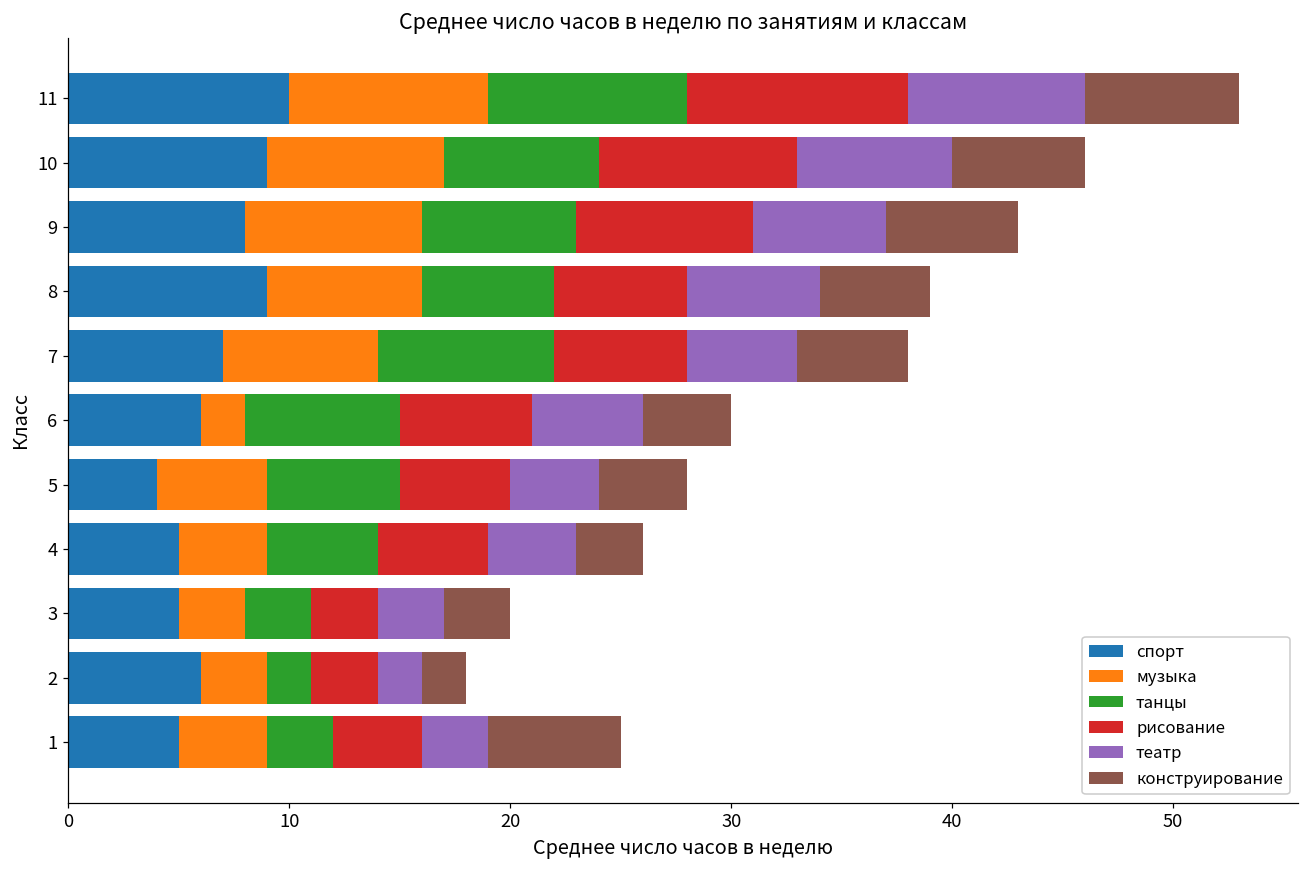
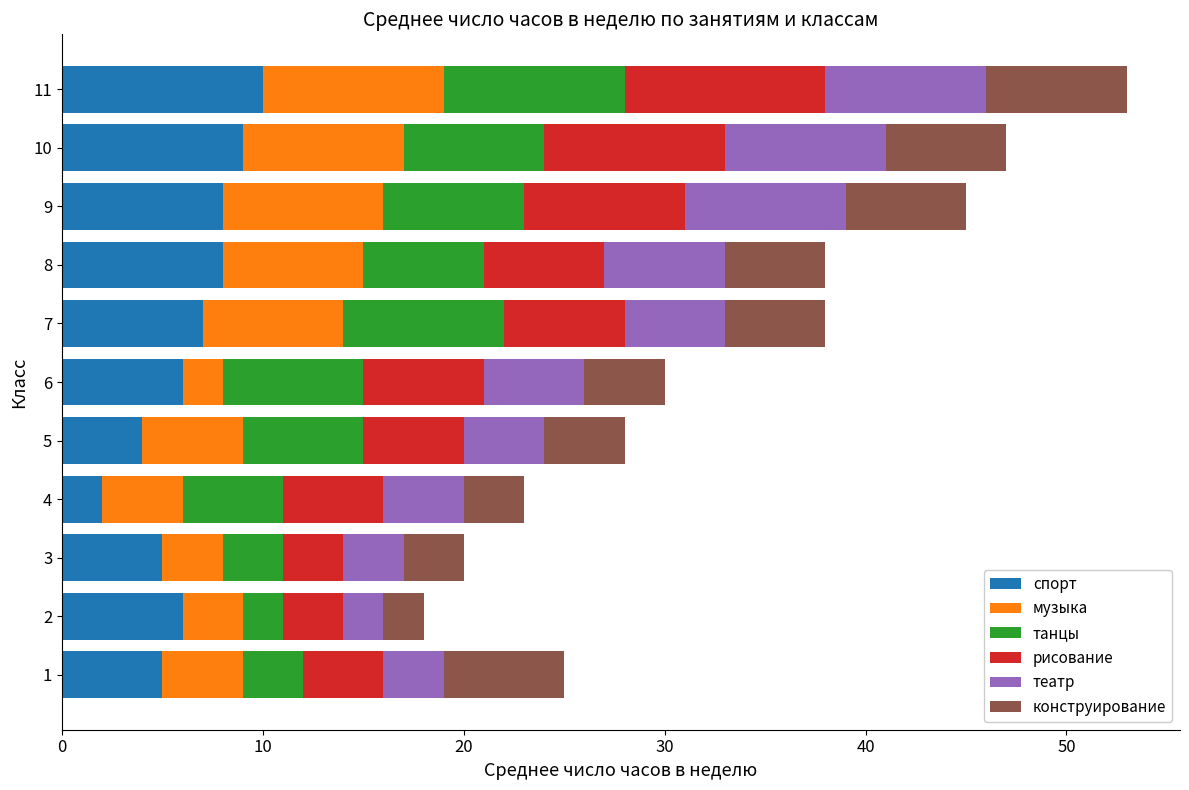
  {
    "спорт": {
      "11": 10,
      "10": 9,
      "9": 8,
-     "8": 9,
+     "8": 8,
      "7": 7,
      "6": 6,
      "5": 4,
-     "4": 5,
+     "4": 2,
      "3": 5,
      "2": 6,
      "1": 5
    },
    "музыка": {
      "11": 9,
      "10": 8,
      "9": 8,
      "8": 7,
      "7": 7,
      "6": 2,
      "5": 5,
      "4": 4,
      "3": 3,
      "2": 3,
      "1": 4
    },
    "танцы": {
      "11": 9,
      "10": 7,
      "9": 7,
      "8": 6,
      "7": 8,
      "6": 7,
      "5": 6,
      "4": 5,
      "3": 3,
      "2": 2,
      "1": 3
    },
    "рисование": {
      "11": 10,
      "10": 9,
      "9": 8,
      "8": 6,
      "7": 6,
      "6": 6,
      "5": 5,
      "4": 5,
      "3": 3,
      "2": 3,
      "1": 4
    },
    "театр": {
      "11": 8,
-     "10": 7,
-     "9": 6,
+     "10": 8,
+     "9": 8,
      "8": 6,
      "7": 5,
      "6": 5,
      "5": 4,
      "4": 4,
      "3": 3,
      "2": 2,
      "1": 3
    },
    "конструирование": {
      "11": 7,
      "10": 6,
      "9": 6,
      "8": 5,
      "7": 5,
      "6": 4,
      "5": 4,
      "4": 3,
      "3": 3,
      "2": 2,
      "1": 6
    }
  }
